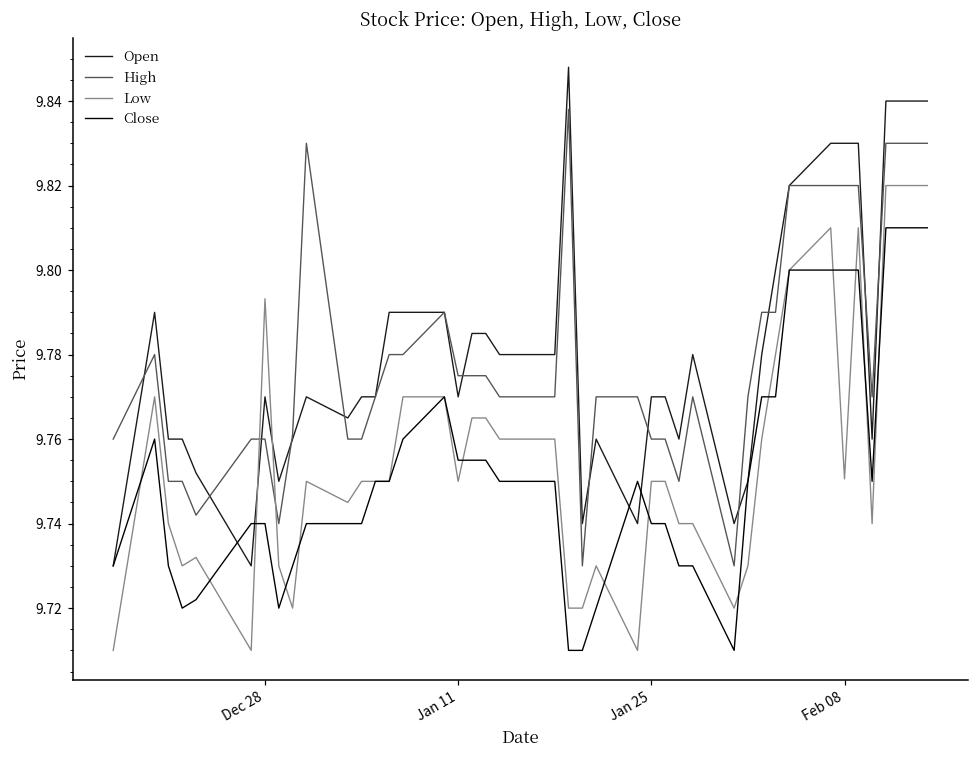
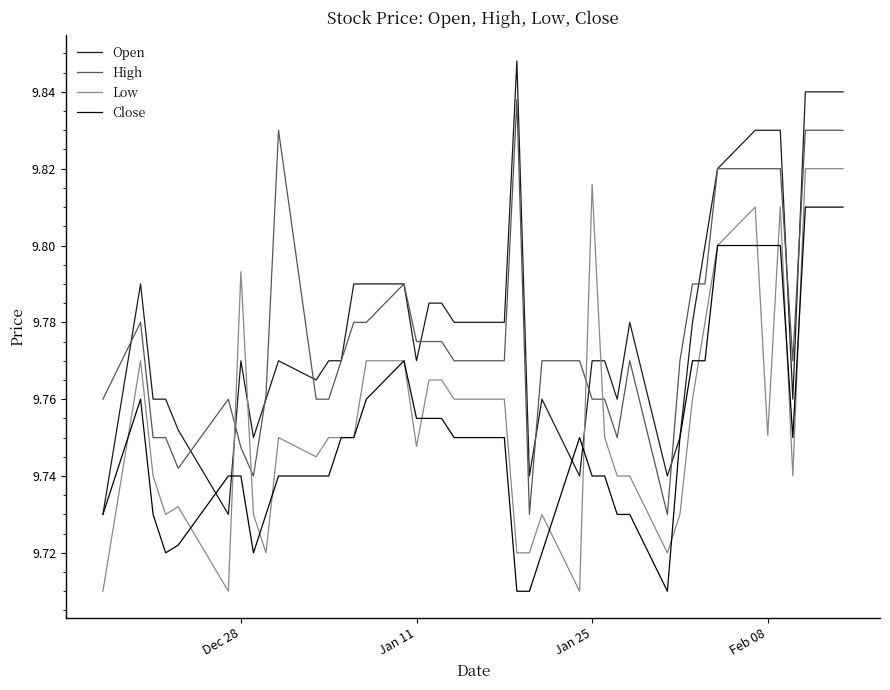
  {
    "High": {
-     "Dec 28": 9.760,
+     "Dec 28": 9.747,
      "Jan 11": 9.775,
      "Jan 25": 9.760,
      "Feb 08": 9.820
    },
    "Low": {
      "Dec 28": 9.793,
-     "Jan 11": 9.750,
-     "Jan 25": 9.750,
+     "Jan 11": 9.748,
+     "Jan 25": 9.816,
      "Feb 08": 9.751
    }
  }
